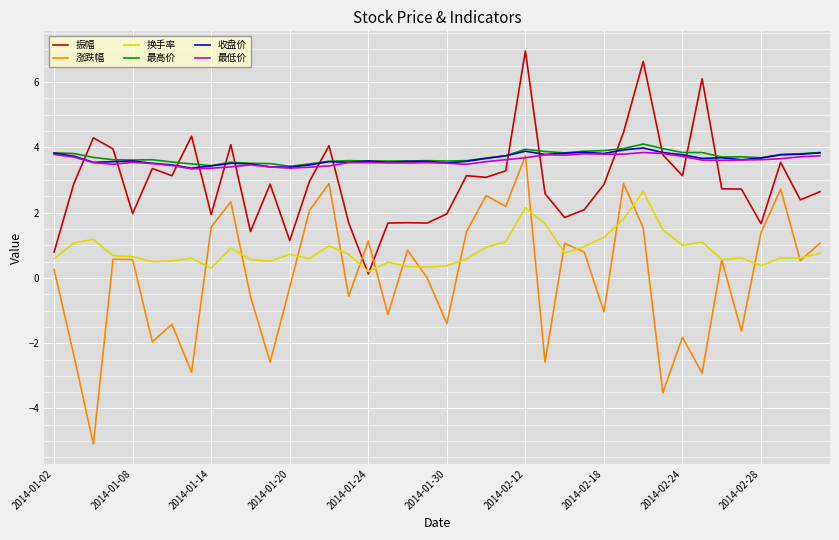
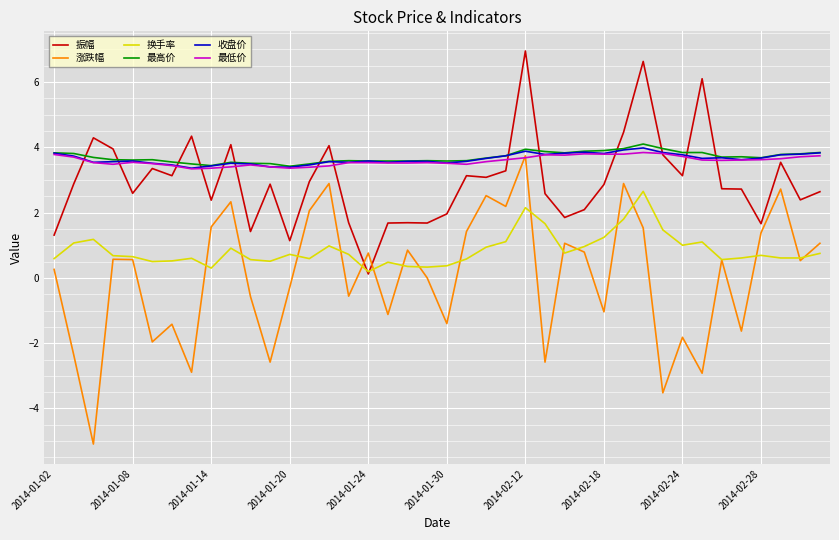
  {
    "振幅": {
-     "2014-01-02": 0.8,
-     "2014-01-08": 2.0,
-     "2014-01-14": 1.9,
+     "2014-01-02": 1.3,
+     "2014-01-08": 2.6,
+     "2014-01-14": 2.4,
      "2014-01-20": 1.1,
      "2014-01-30": 2.0,
      "2014-02-12": 7.0,
      "2014-02-18": 2.9,
      "2014-02-24": 3.1,
      "2014-02-28": 1.7
    },
    "涨跌幅": {
      "2014-01-02": 0.3,
      "2014-01-08": 0.6,
      "2014-01-14": 1.6,
      "2014-01-20": -0.3,
-     "2014-01-24": 1.1,
+     "2014-01-24": 0.8,
      "2014-01-30": -1.4,
      "2014-02-18": -1.0,
      "2014-02-24": -1.8,
      "2014-02-28": 1.4
    },
    "换手率": {
      "2014-01-02": 0.6,
      "2014-01-08": 0.7,
      "2014-01-14": 0.3,
      "2014-01-20": 0.7,
      "2014-01-30": 0.4,
      "2014-02-12": 2.2,
      "2014-02-18": 1.2,
      "2014-02-24": 1.0,
-     "2014-02-28": 0.4
+     "2014-02-28": 0.7
    },
    "最高价": {
      "2014-02-18": 3.9
    }
  }
